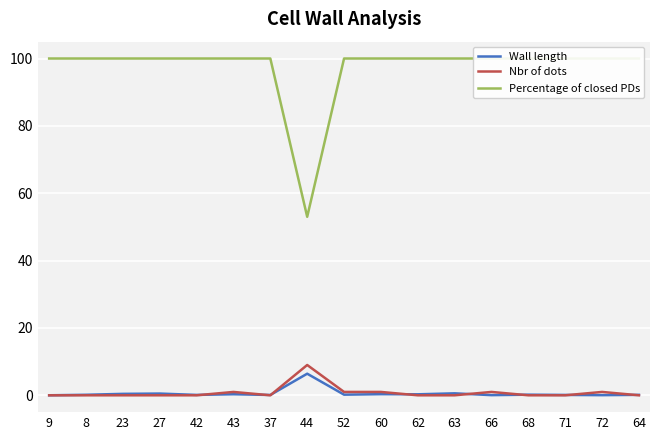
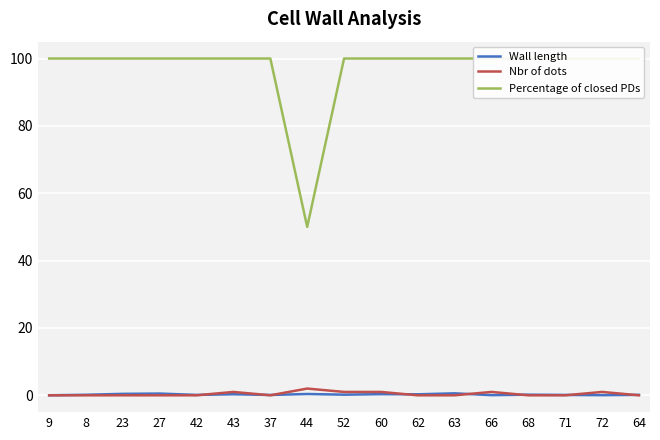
  {
    "Wall length": {
-     "44": 6,
+     "44": 0,
      "52": 0,
      "66": 0,
      "72": 0
    },
    "Nbr of dots": {
-     "44": 9,
+     "44": 2,
      "52": 1,
      "66": 1,
      "72": 1
    },
    "Percentage of closed PDs": {
      "9": 100,
      "8": 100,
      "23": 100,
      "27": 100,
      "42": 100,
      "43": 100,
      "37": 100,
-     "44": 53,
+     "44": 50,
      "52": 100,
      "60": 100,
      "62": 100,
      "63": 100
    }
  }
